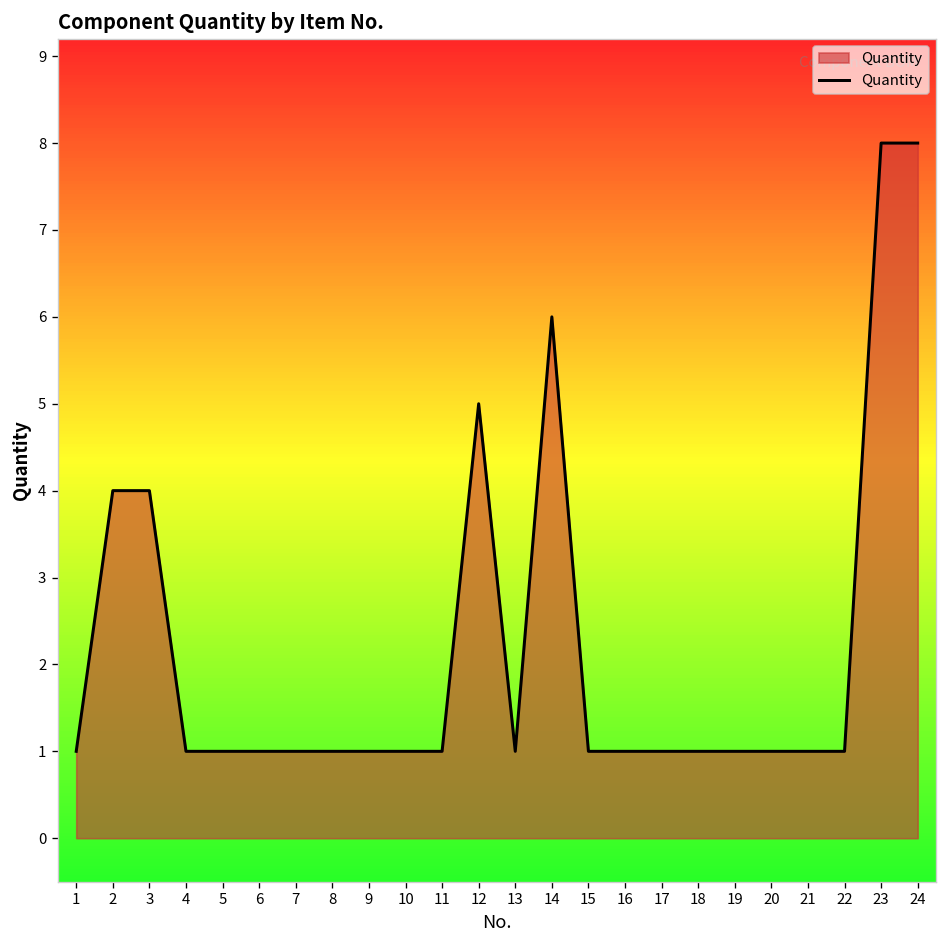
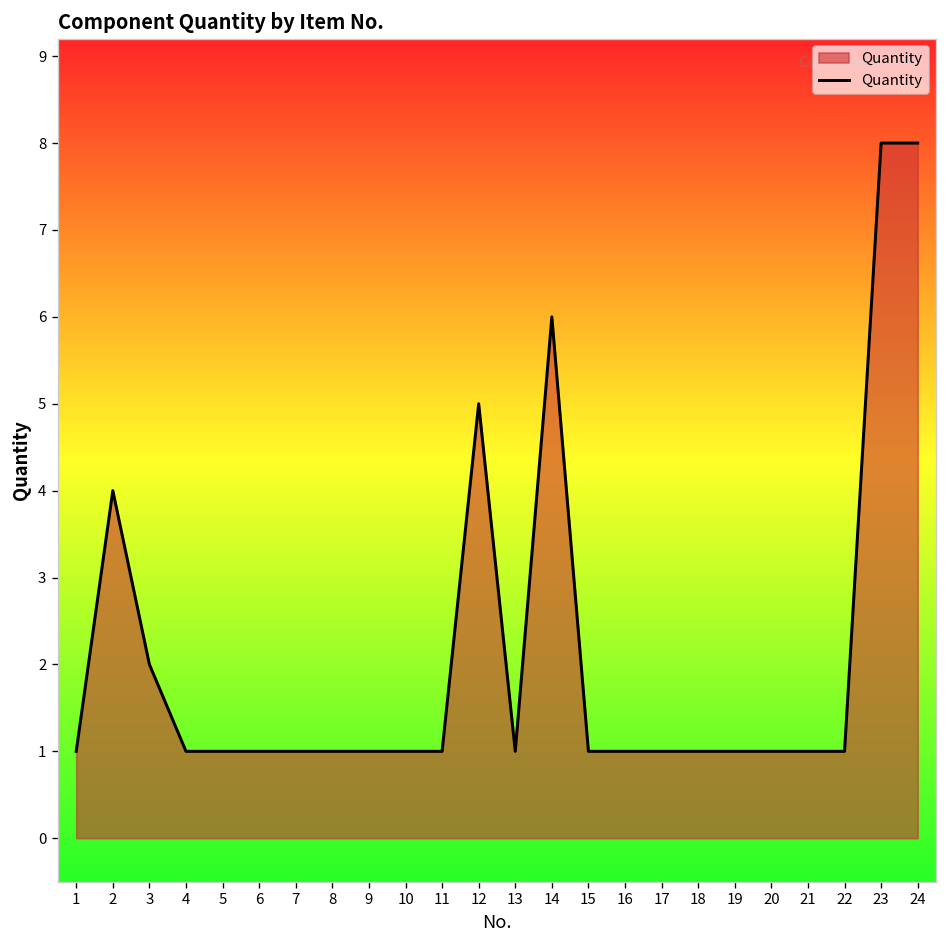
  {
    "1": 1,
    "2": 4,
-   "3": 4,
+   "3": 2,
    "4": 1,
    "5": 1,
    "6": 1,
    "7": 1,
    "8": 1,
    "9": 1,
    "10": 1,
    "11": 1,
    "12": 5,
    "13": 1,
    "14": 6,
    "15": 1,
    "16": 1,
    "17": 1,
    "18": 1,
    "19": 1,
    "20": 1,
    "21": 1,
    "22": 1,
    "23": 8,
    "24": 8
  }
